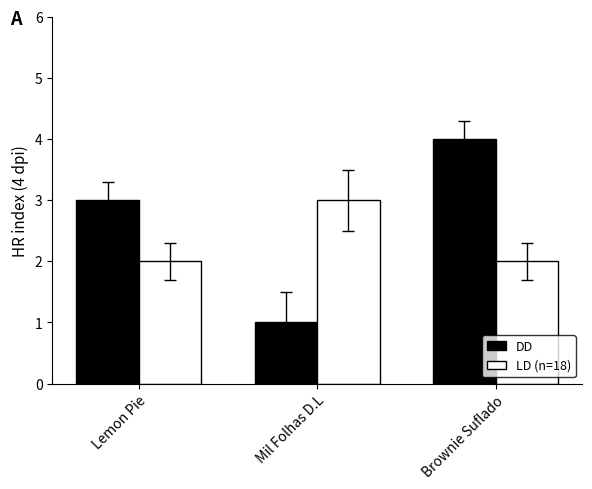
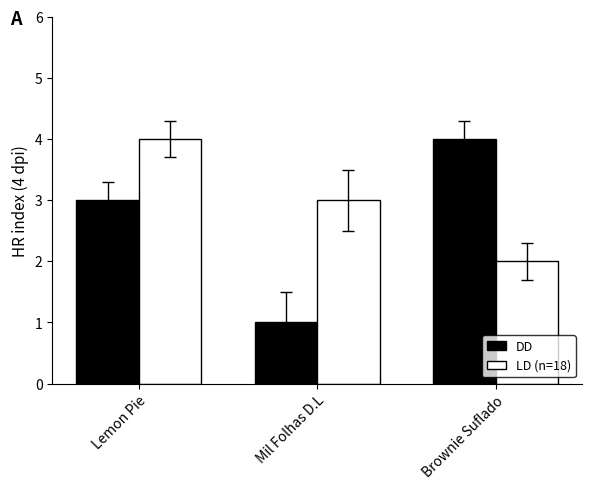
  {
    "LD (n=18)": {
-     "Lemon Pie": 2,
+     "Lemon Pie": 4,
      "Mil Folhas D.L": 3,
      "Brownie Suflado": 2
    }
  }
